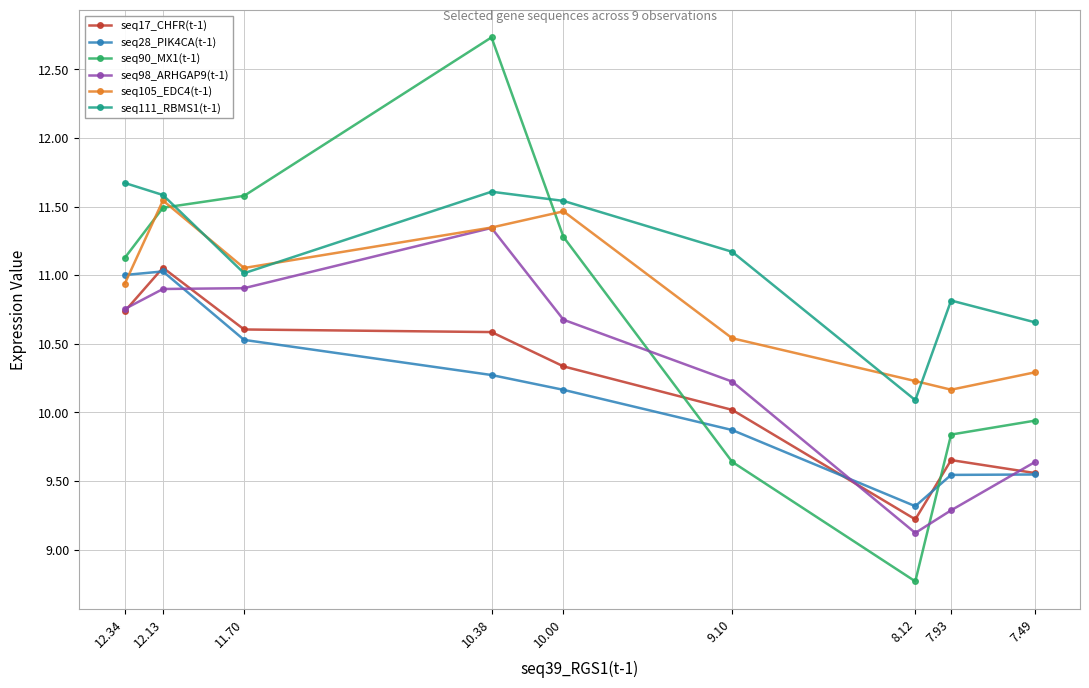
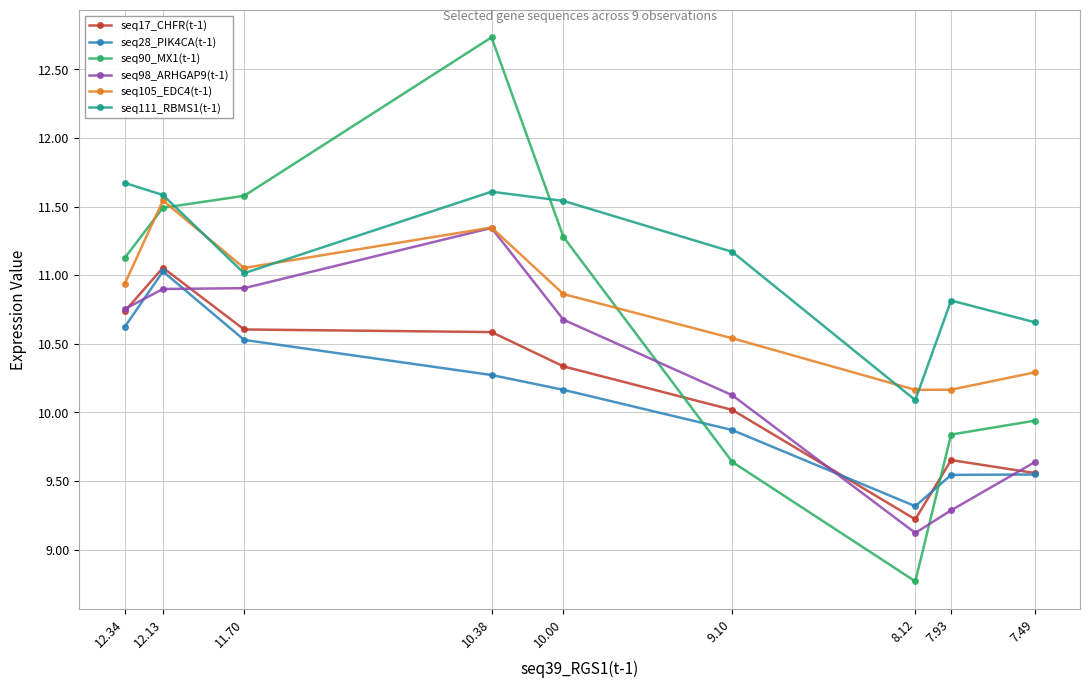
  {
    "seq17_CHFR(t-1)": {
      "12.13": 11.05,
      "11.70": 10.60,
      "10.38": 10.59,
      "10.00": 10.34,
      "9.10": 10.02,
      "8.12": 9.22,
      "7.93": 9.65
    },
    "seq28_PIK4CA(t-1)": {
-     "12.34": 11.00,
+     "12.34": 10.62,
      "12.13": 11.03,
      "11.70": 10.53,
      "10.38": 10.27,
      "10.00": 10.16,
      "9.10": 9.87,
      "8.12": 9.32,
      "7.93": 9.54
    },
    "seq98_ARHGAP9(t-1)": {
      "12.13": 10.90,
      "11.70": 10.91,
      "10.00": 10.68,
-     "9.10": 10.22,
+     "9.10": 10.13,
      "8.12": 9.12,
      "7.93": 9.29,
      "7.49": 9.64
    },
    "seq105_EDC4(t-1)": {
      "12.34": 10.94,
      "12.13": 11.54,
      "11.70": 11.05,
-     "10.00": 11.47,
+     "10.00": 10.86,
      "9.10": 10.54,
-     "8.12": 10.23,
+     "8.12": 10.16,
      "7.93": 10.17,
      "7.49": 10.29
    }
  }
